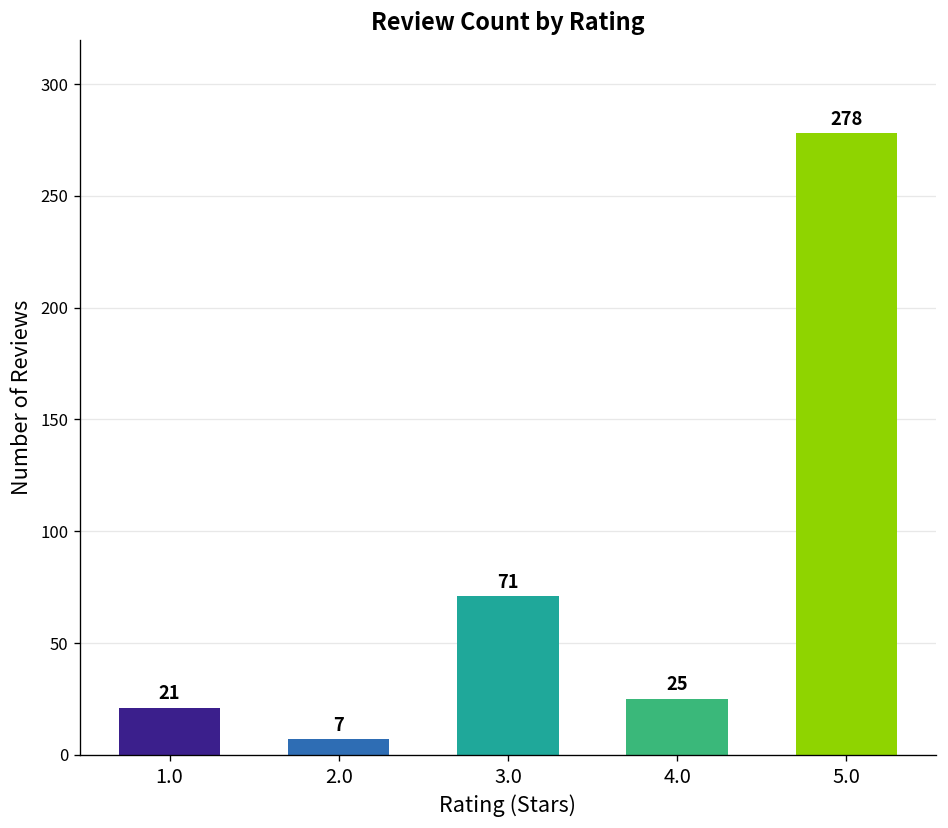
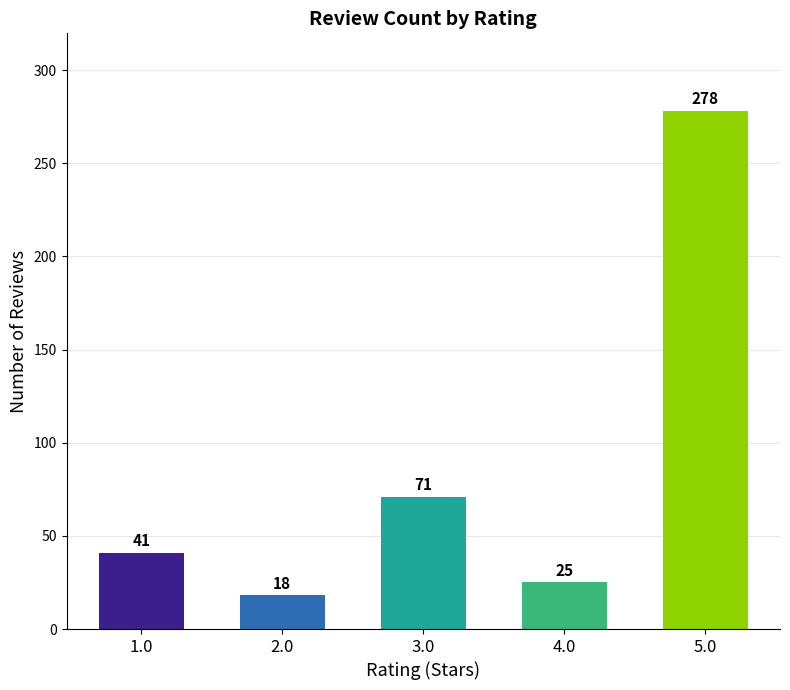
  {
-   "1.0": 21,
-   "2.0": 7,
+   "1.0": 41,
+   "2.0": 18,
    "3.0": 71,
    "4.0": 25,
    "5.0": 278
  }
